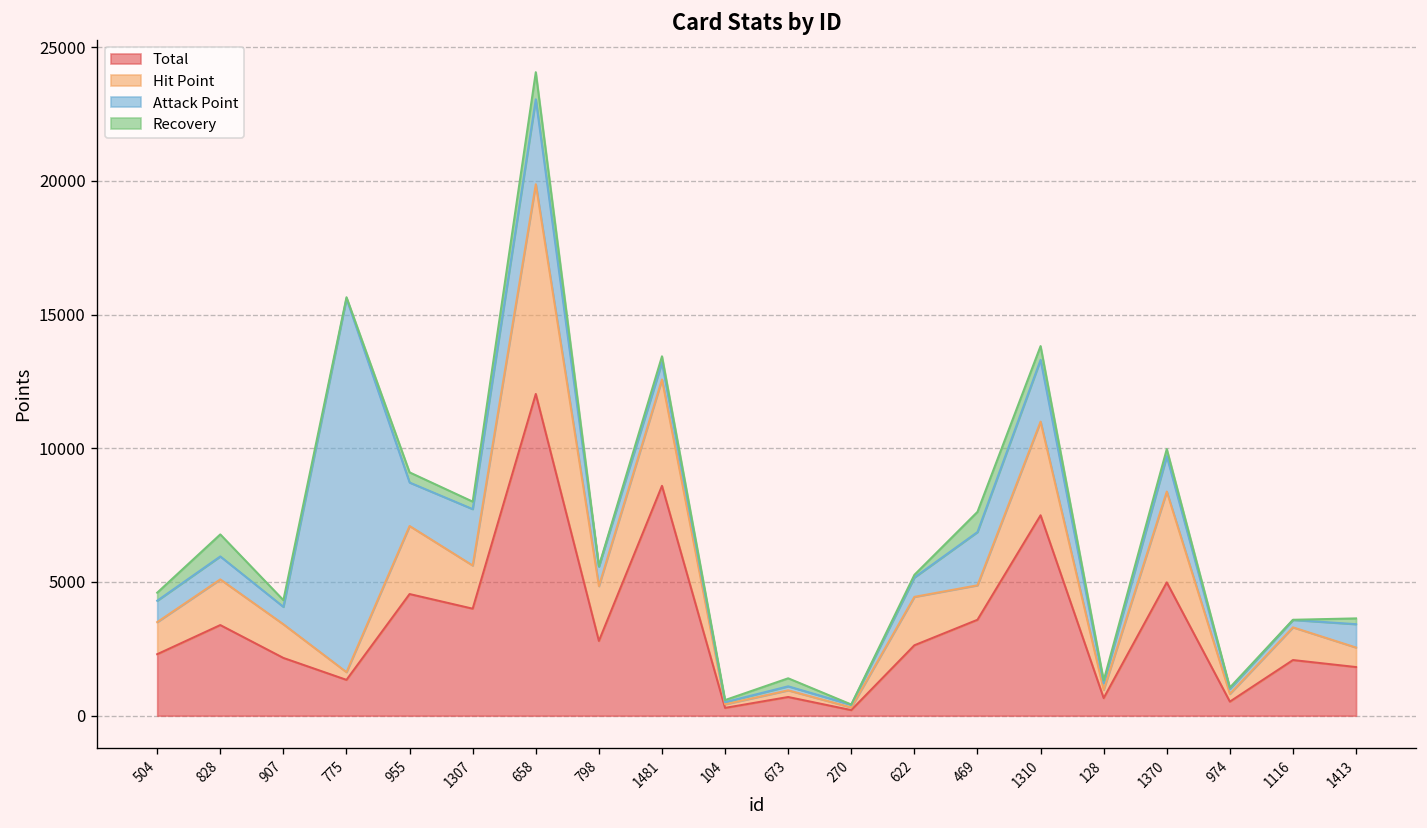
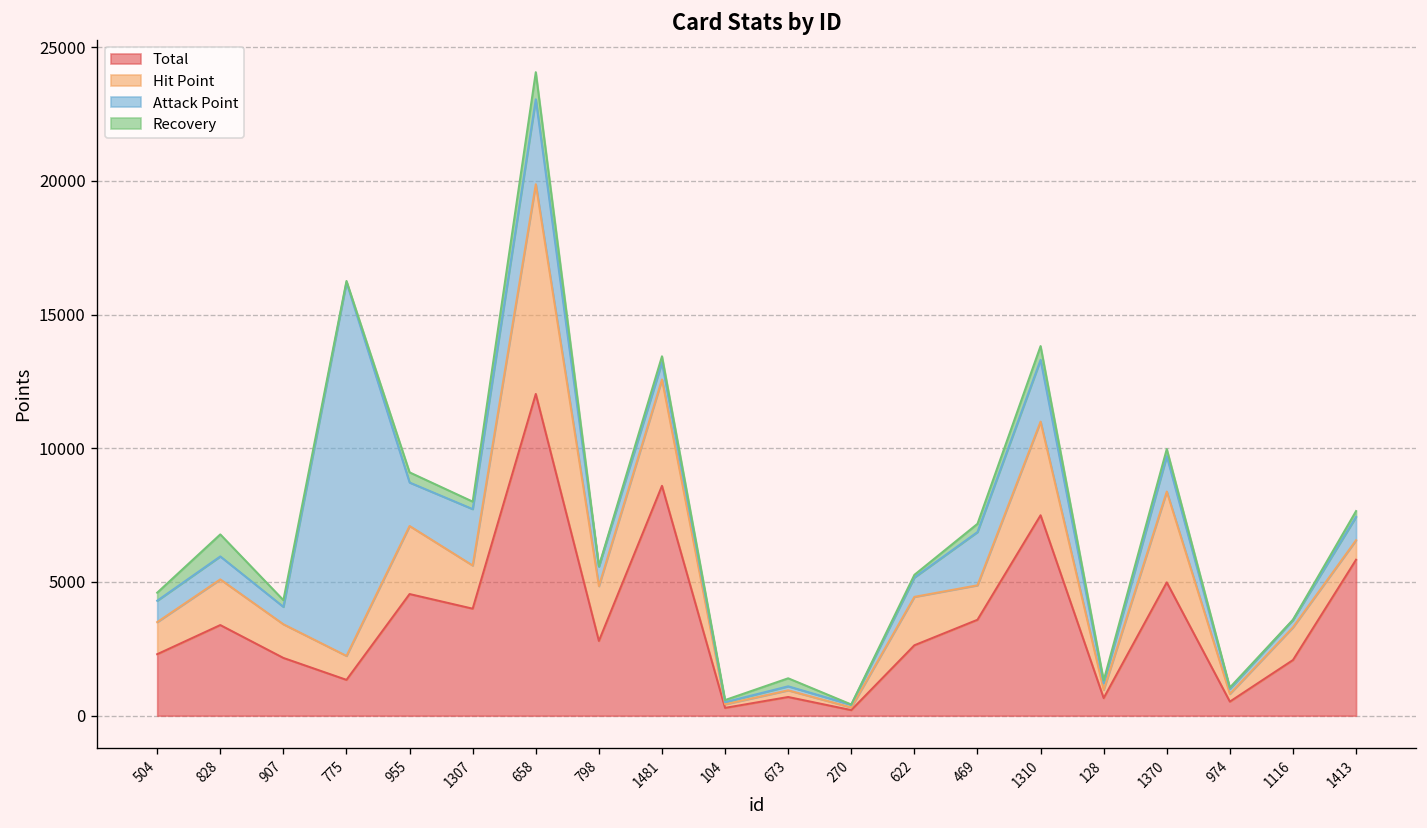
  {
    "Total": {
      "504": 2300,
      "828": 3400,
      "907": 2200,
      "775": 1300,
      "955": 4600,
      "1307": 4000,
      "658": 12000,
      "798": 2800,
      "1481": 8600,
      "104": 300,
      "673": 700,
      "622": 2600,
      "469": 3600,
      "1310": 7500,
      "128": 700,
      "1370": 5000,
      "974": 500,
      "1116": 2100,
-     "1413": 1800
+     "1413": 5800
    },
    "Hit Point": {
      "504": 1200,
      "828": 1700,
      "907": 1300,
-     "775": 300,
+     "775": 900,
      "955": 2500,
      "1307": 1600,
      "658": 7800,
      "798": 2100,
      "1481": 4000,
      "673": 300,
      "622": 1800,
      "469": 1300,
      "1310": 3500,
      "128": 300,
      "1370": 3400,
      "974": 300,
      "1116": 1200,
      "1413": 700
    },
    "Attack Point": {
      "504": 800,
      "828": 900,
      "907": 700,
      "955": 1600,
      "1307": 2100,
      "658": 3200,
      "1481": 600,
      "673": 200,
      "469": 2000,
      "1310": 2300,
      "1370": 1300,
      "1413": 900
    },
    "Recovery": {
      "504": 300,
      "828": 800,
      "907": 300,
      "955": 400,
      "1307": 300,
      "658": 1000,
      "1481": 200,
      "673": 300,
-     "469": 800,
+     "469": 300,
      "1310": 500,
      "1370": 300,
      "1413": 200
    }
  }
